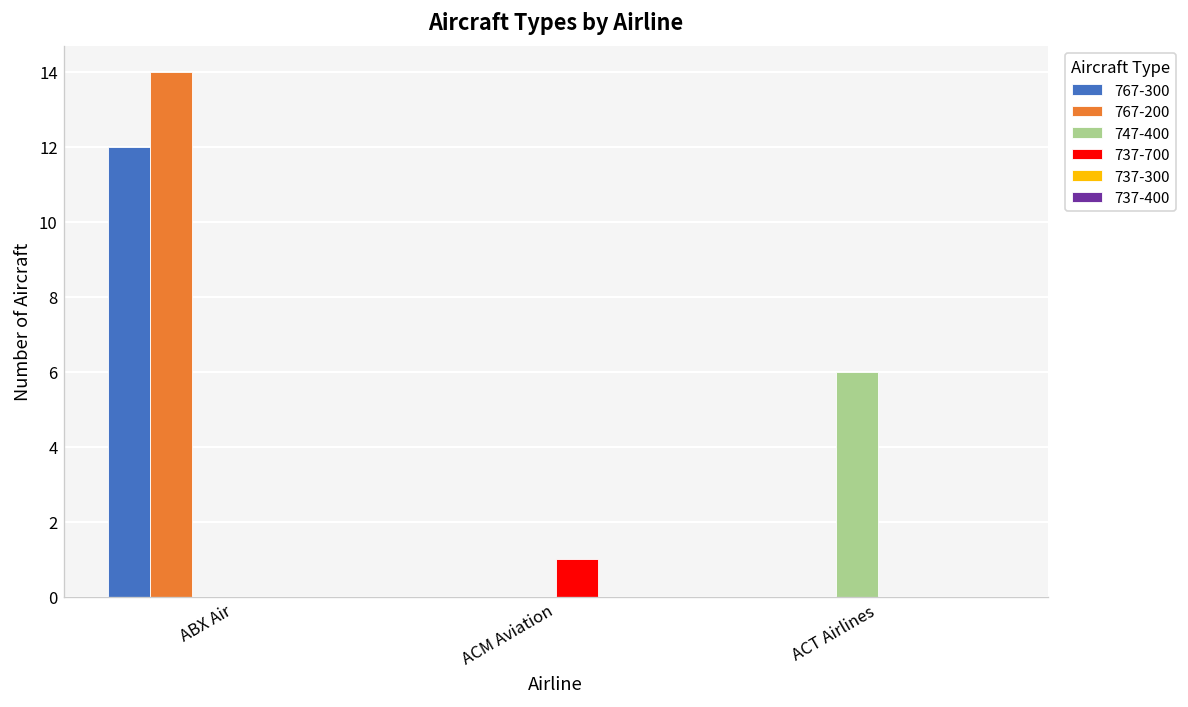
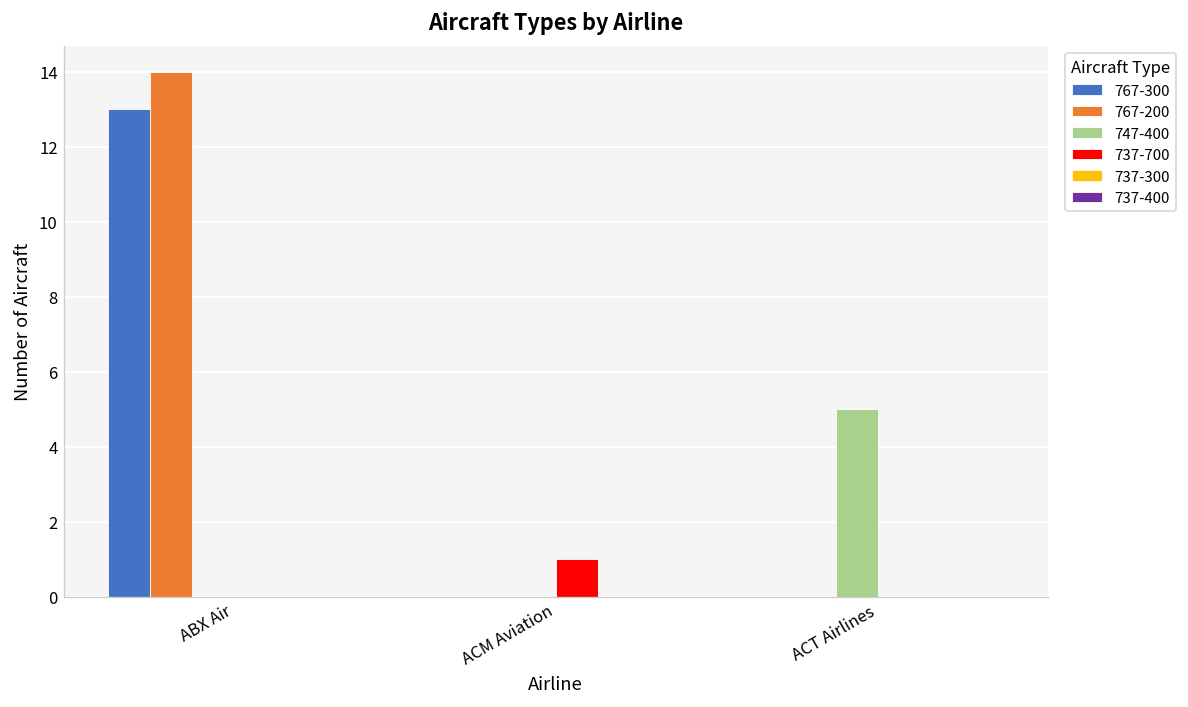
  {
    "767-300": {
-     "ABX Air": 12,
+     "ABX Air": 13,
      "ACM Aviation": 0,
      "ACT Airlines": 0
    },
    "767-200": {
      "ABX Air": 14,
      "ACM Aviation": 0,
      "ACT Airlines": 0
    },
    "747-400": {
      "ABX Air": 0,
      "ACM Aviation": 0,
-     "ACT Airlines": 6
+     "ACT Airlines": 5
    },
    "737-700": {
      "ABX Air": 0,
      "ACM Aviation": 1,
      "ACT Airlines": 0
    },
    "737-300": {
      "ABX Air": 0,
      "ACM Aviation": 0,
      "ACT Airlines": 0
    },
    "737-400": {
      "ABX Air": 0,
      "ACM Aviation": 0,
      "ACT Airlines": 0
    }
  }
